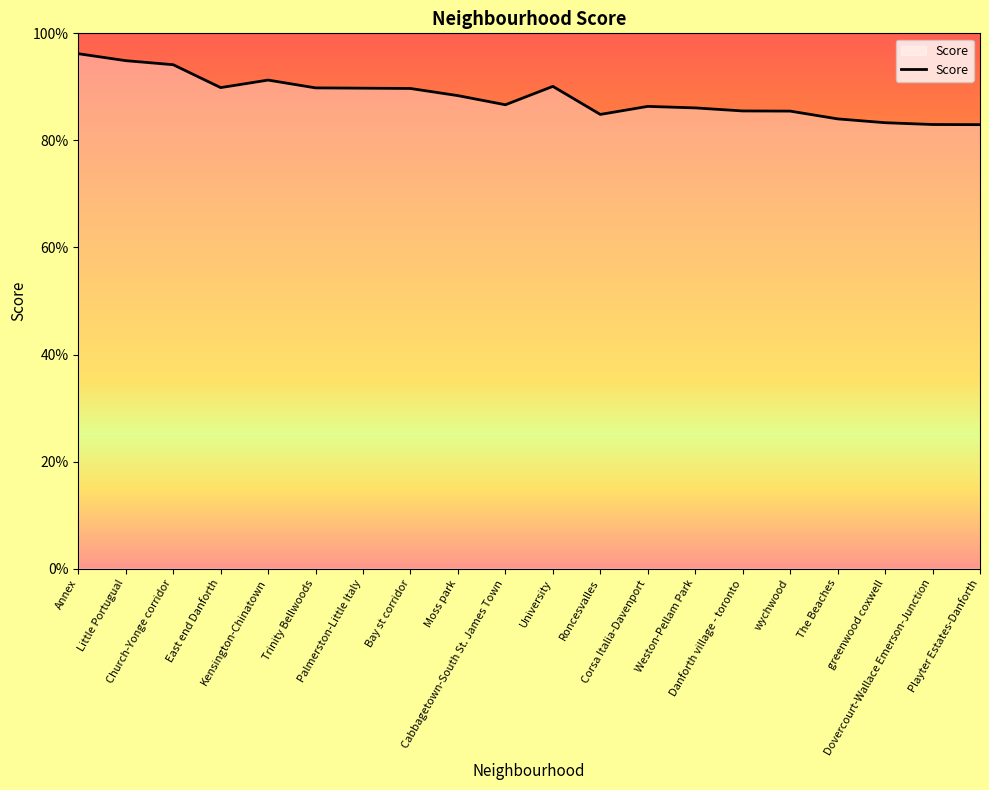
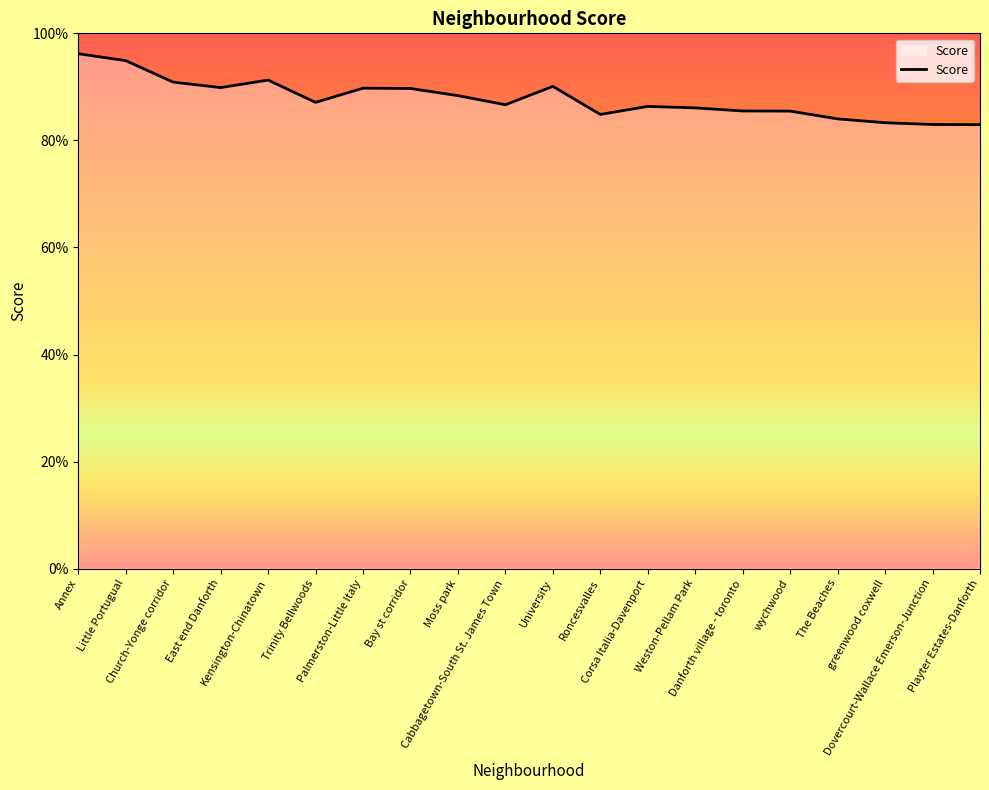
  {
    "Annex": "96%",
    "Little Portugual": "95%",
-   "Church-Yonge corridor": "94%",
+   "Church-Yonge corridor": "91%",
    "East end Danforth": "90%",
    "Kensington-Chinatown": "91%",
-   "Trinity Bellwoods": "90%",
+   "Trinity Bellwoods": "87%",
    "Palmerston-Little Italy": "90%",
    "Bay st corridor": "90%",
    "Moss park": "88%",
    "Cabbagetown-South St. James Town": "87%",
    "University": "90%",
    "Roncesvalles": "85%",
    "Corsa Italia-Davenport": "86%",
    "Weston-Pellam Park": "86%",
    "Danforth village - toronto": "86%",
    "wychwood": "85%",
    "The Beaches": "84%",
    "greenwood coxwell": "83%",
    "Dovercourt-Wallace Emerson-Junction": "83%",
    "Playter Estates-Danforth": "83%"
  }
